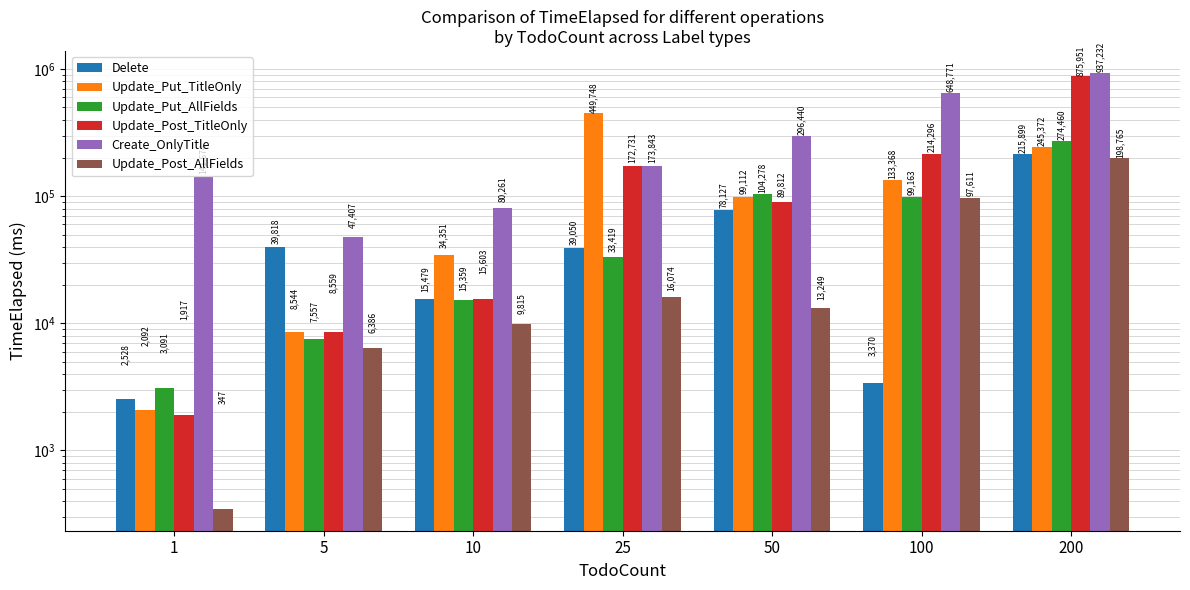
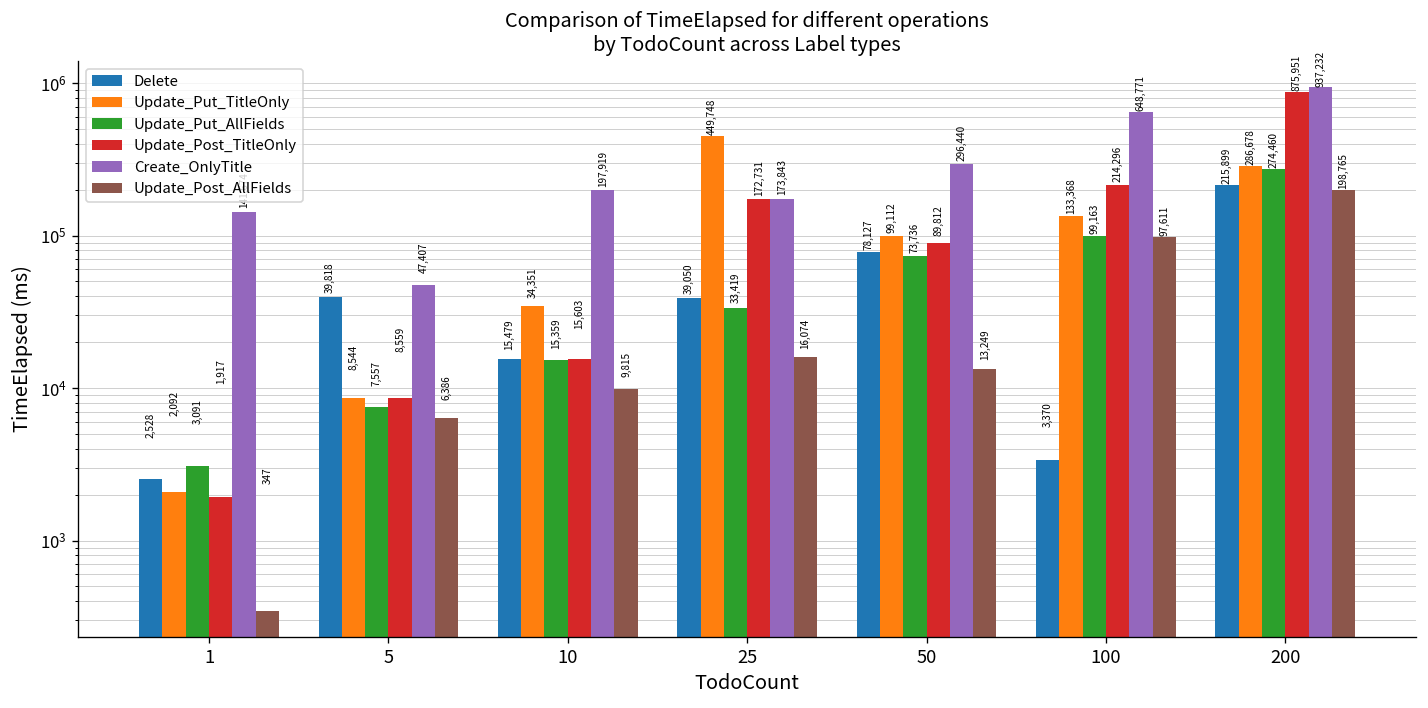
  {
    "Delete": {
      "5": "39,818",
      "10": "15,479",
      "25": "39,050",
      "50": "78,127",
      "200": "215,899"
    },
    "Update_Put_TitleOnly": {
      "5": "8,544",
      "10": "34,351",
      "25": "449,748",
      "50": "99,112",
      "100": "133,368",
-     "200": "245,372"
+     "200": "286,678"
    },
    "Update_Put_AllFields": {
      "5": "7,557",
      "10": "15,359",
      "25": "33,419",
-     "50": "104,278",
+     "50": "73,736",
      "100": "99,163",
      "200": "274,460"
    },
    "Update_Post_TitleOnly": {
      "10": "15,603",
      "25": "172,731",
      "50": "89,812",
      "100": "214,296",
      "200": "875,951"
    },
    "Create_OnlyTitle": {
      "5": "47,407",
-     "10": "80,261",
+     "10": "197,919",
      "25": "173,843",
      "50": "296,440",
      "100": "648,771",
      "200": "937,232"
    },
    "Update_Post_AllFields": {
      "5": "6,386",
      "10": "9,815",
      "25": "16,074",
      "50": "13,249",
      "100": "97,611",
      "200": "198,765"
    }
  }
